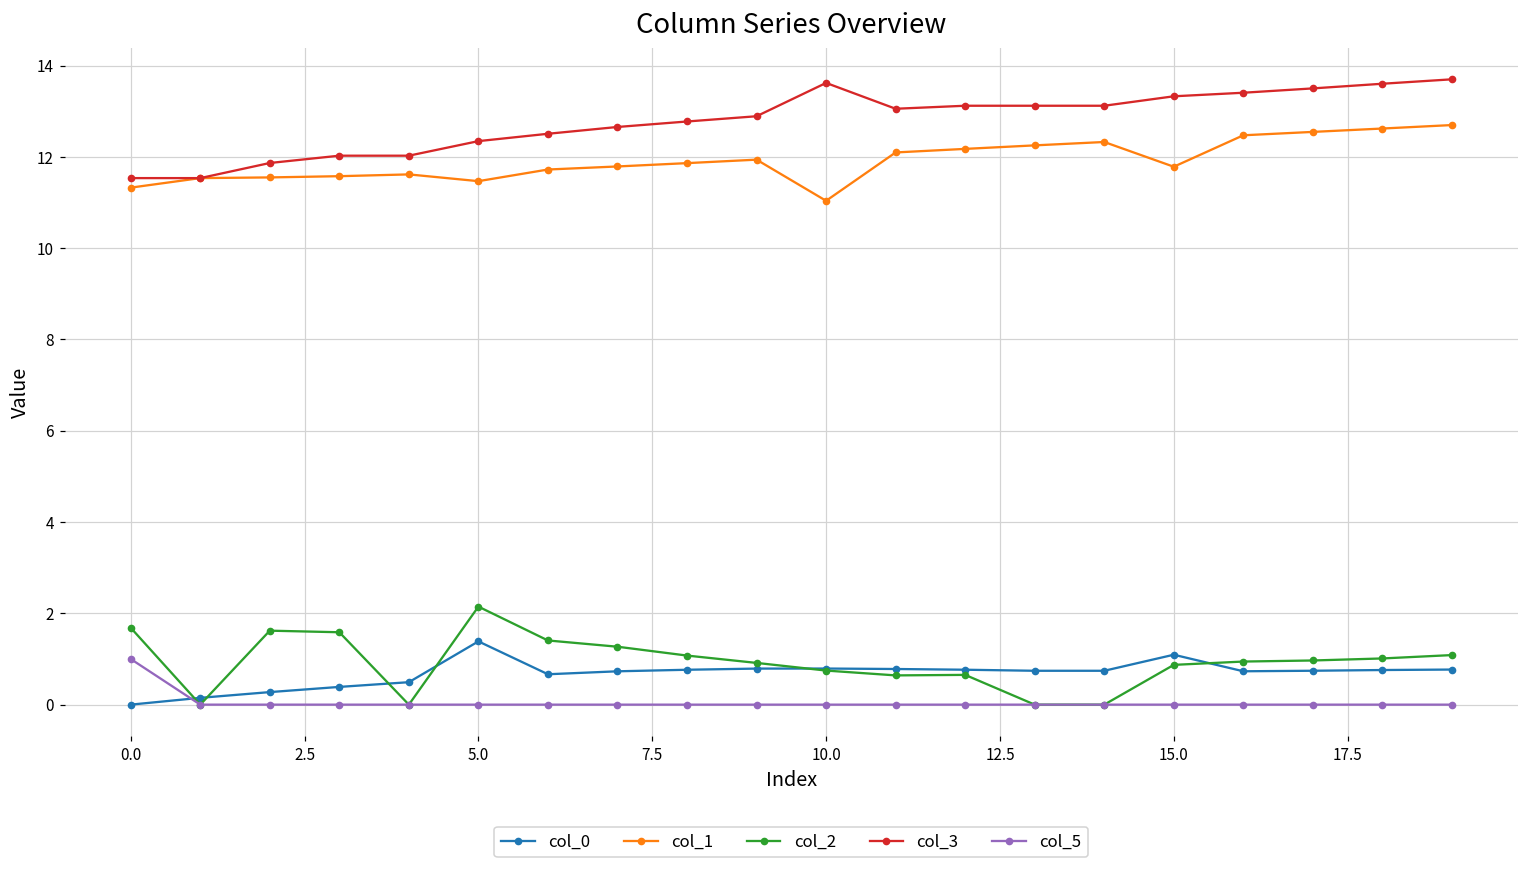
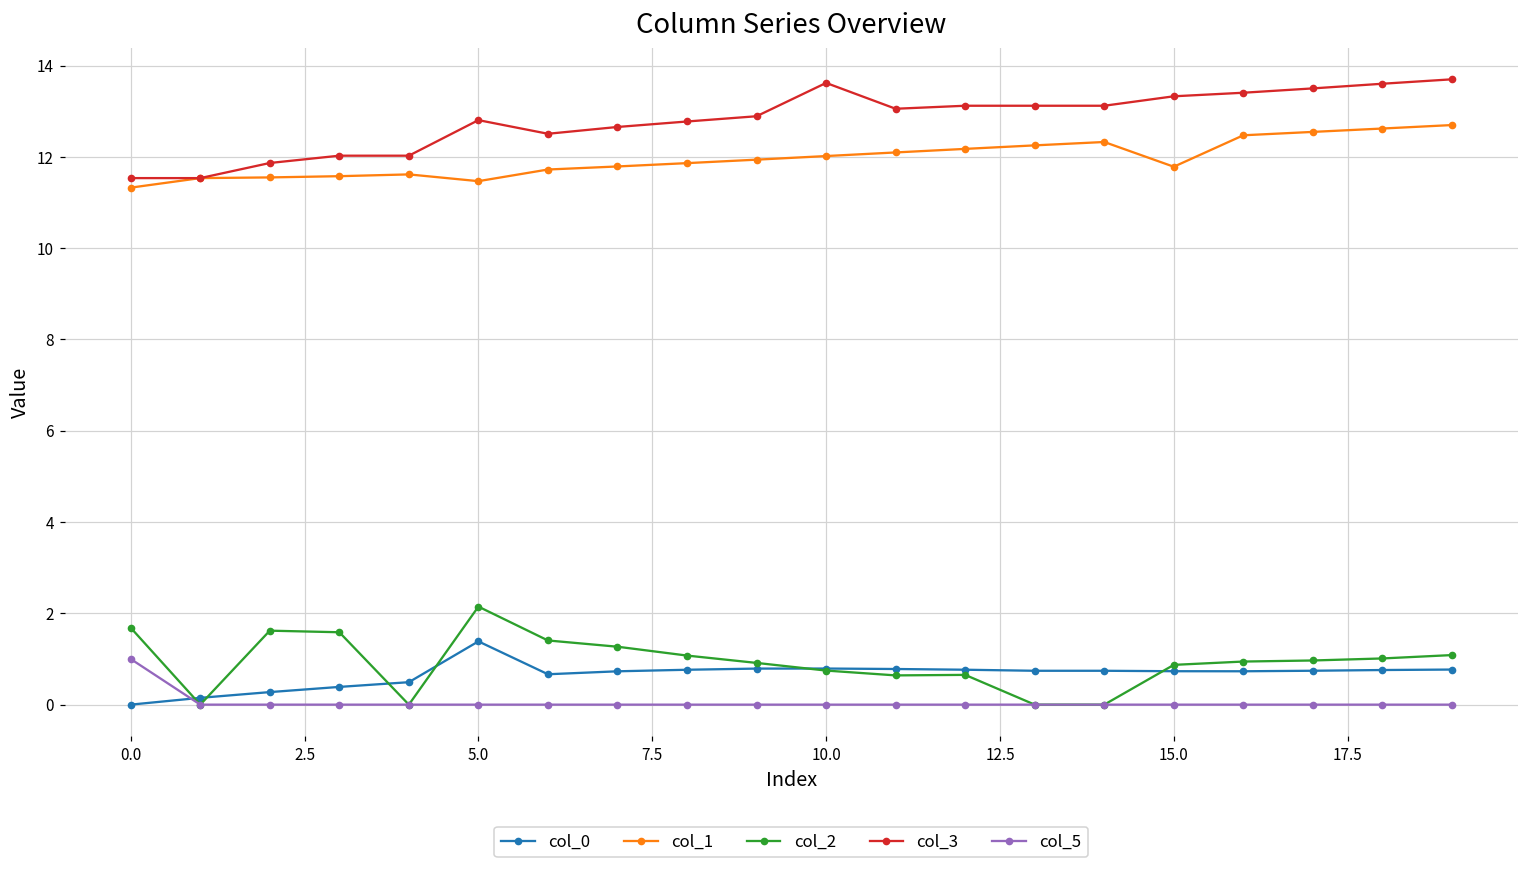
  {
    "col_0": {
      "0.0": 0.0,
      "5.0": 1.4,
-     "15.0": 1.1
+     "15.0": 0.7
    },
    "col_1": {
      "0.0": 11.3,
      "5.0": 11.5,
-     "10.0": 11.0,
+     "10.0": 12.0,
      "15.0": 11.8
    },
    "col_2": {
      "0.0": 1.7,
      "5.0": 2.1,
      "15.0": 0.9
    },
    "col_3": {
      "0.0": 11.5,
-     "5.0": 12.3,
+     "5.0": 12.8,
      "10.0": 13.6,
      "15.0": 13.3
    },
    "col_5": {
      "0.0": 1.0,
      "5.0": 0.0,
      "10.0": 0.0,
      "15.0": 0.0
    }
  }
